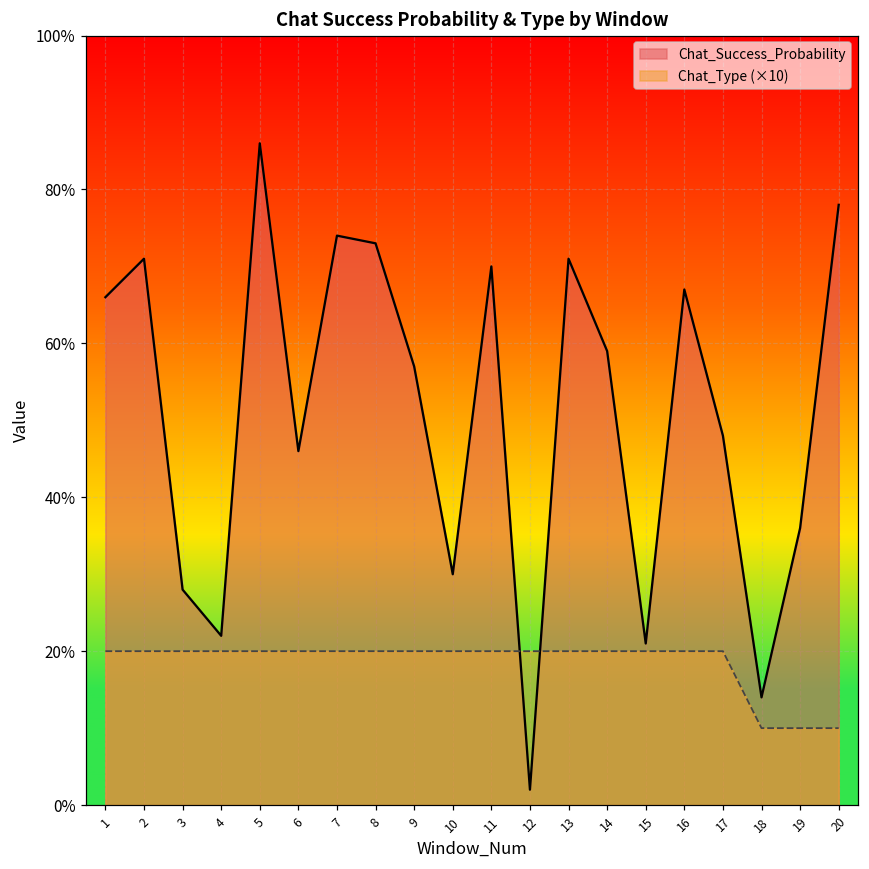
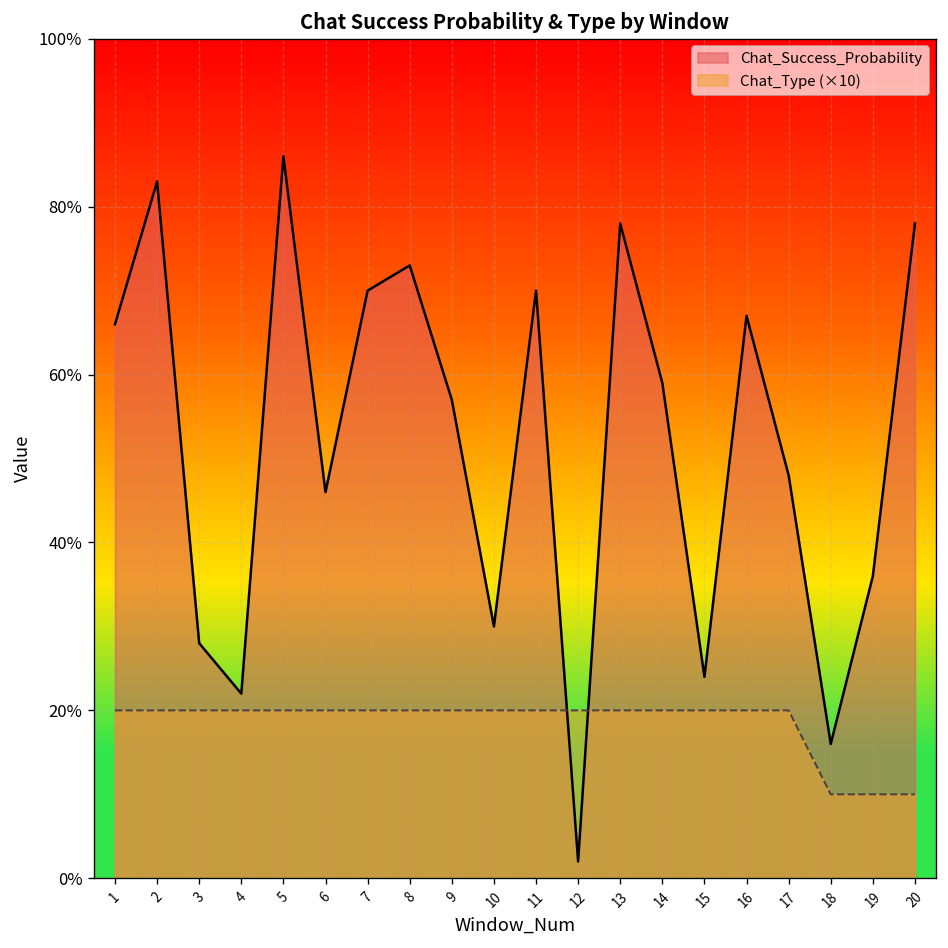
  {
    "Chat_Success_Probability": {
      "1": "66%",
-     "2": "71%",
+     "2": "83%",
      "3": "28%",
      "4": "22%",
      "5": "86%",
      "6": "46%",
-     "7": "74%",
+     "7": "70%",
      "8": "73%",
      "9": "57%",
      "10": "30%",
      "11": "70%",
      "12": "2%",
-     "13": "71%",
+     "13": "78%",
      "14": "59%",
-     "15": "21%",
+     "15": "24%",
      "16": "67%",
      "17": "48%",
-     "18": "14%",
+     "18": "16%",
      "19": "36%",
      "20": "78%"
    },
    "Chat_Type (×10)": {
      "1": "20%",
      "2": "20%",
      "3": "20%",
      "4": "20%",
      "5": "20%",
      "6": "20%",
      "7": "20%",
      "8": "20%",
      "9": "20%",
      "10": "20%",
      "11": "20%",
      "12": "20%",
      "13": "20%",
      "14": "20%",
      "15": "20%",
      "16": "20%",
      "17": "20%",
      "18": "10%",
      "19": "10%",
      "20": "10%"
    }
  }
